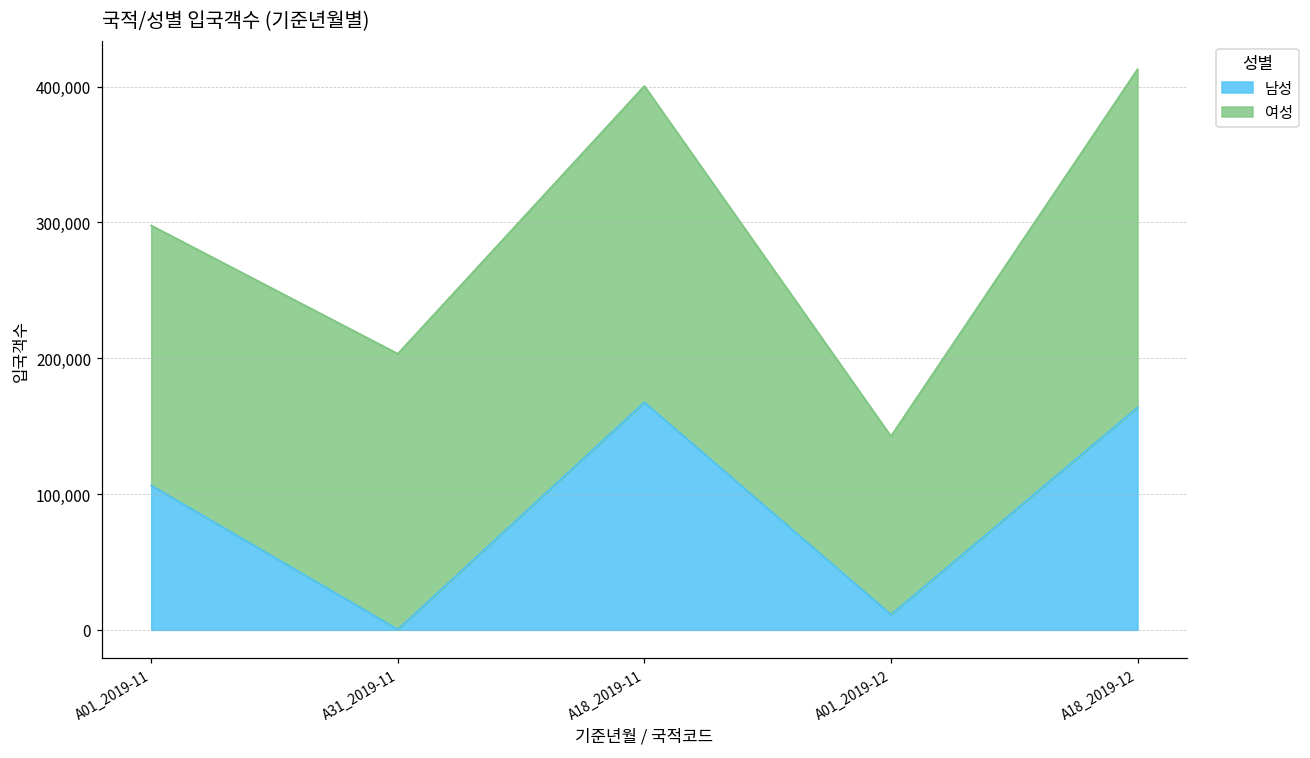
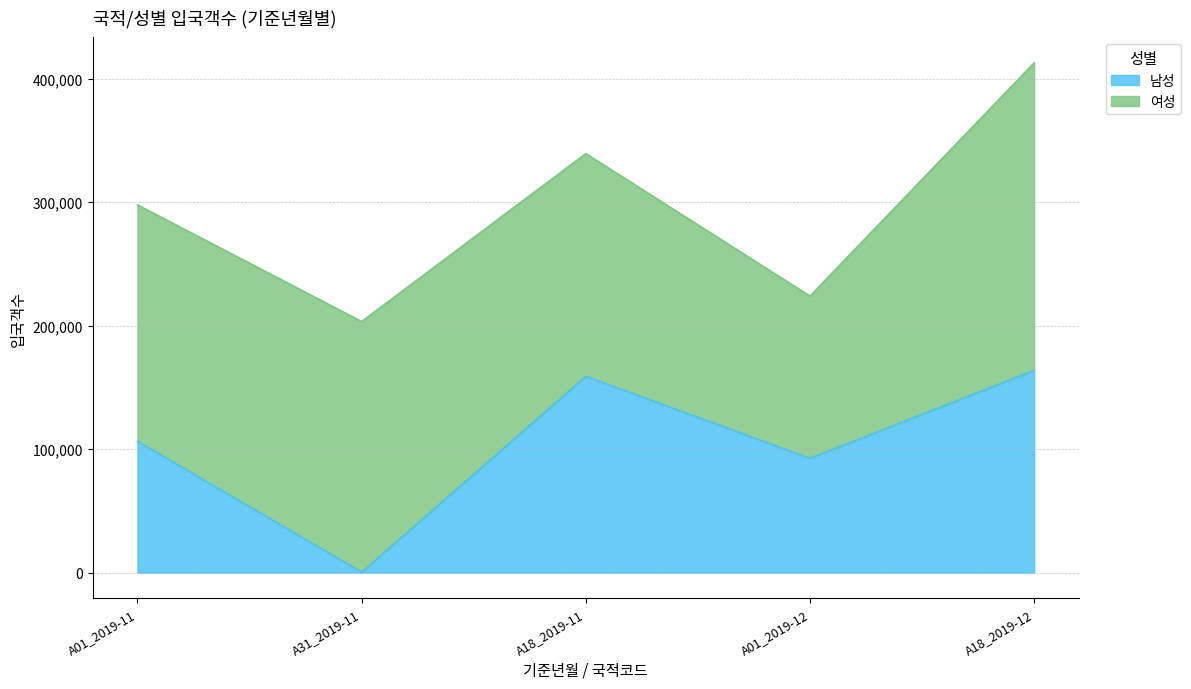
  {
    "남성": {
      "A01_2019-11": "106,000",
      "A31_2019-11": "0",
-     "A18_2019-11": "168,000",
-     "A01_2019-12": "11,000",
+     "A18_2019-11": "159,000",
+     "A01_2019-12": "93,000",
      "A18_2019-12": "164,000"
    },
    "여성": {
      "A01_2019-11": "191,000",
      "A31_2019-11": "203,000",
-     "A18_2019-11": "233,000",
+     "A18_2019-11": "180,000",
      "A01_2019-12": "131,000",
      "A18_2019-12": "249,000"
    }
  }
